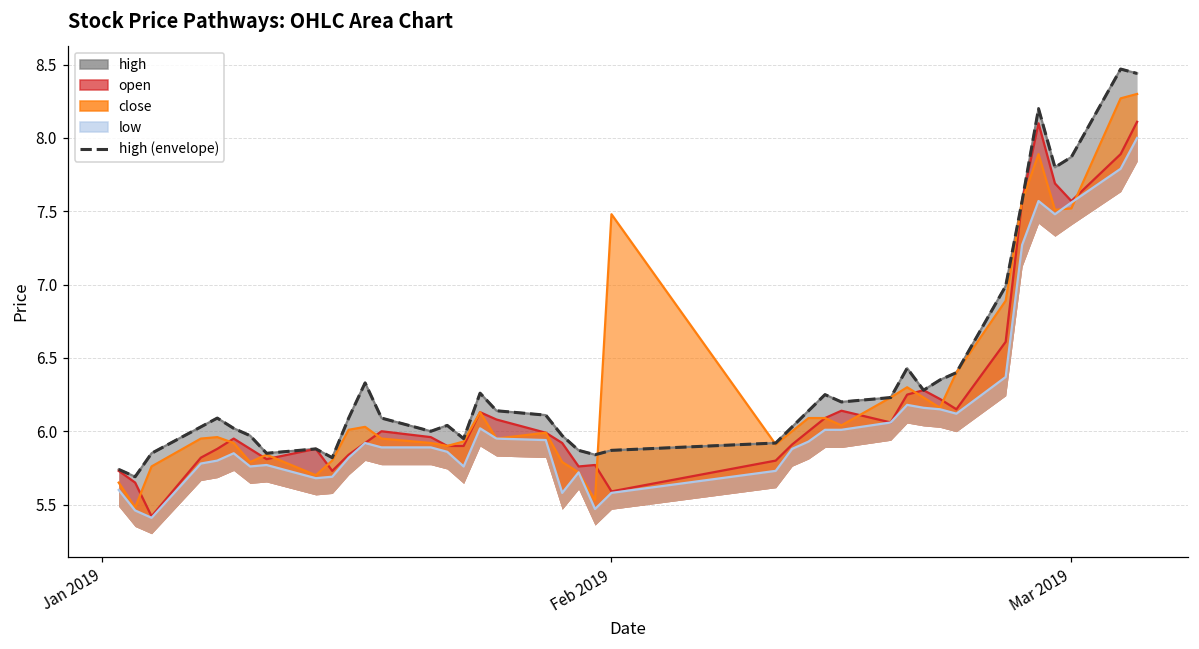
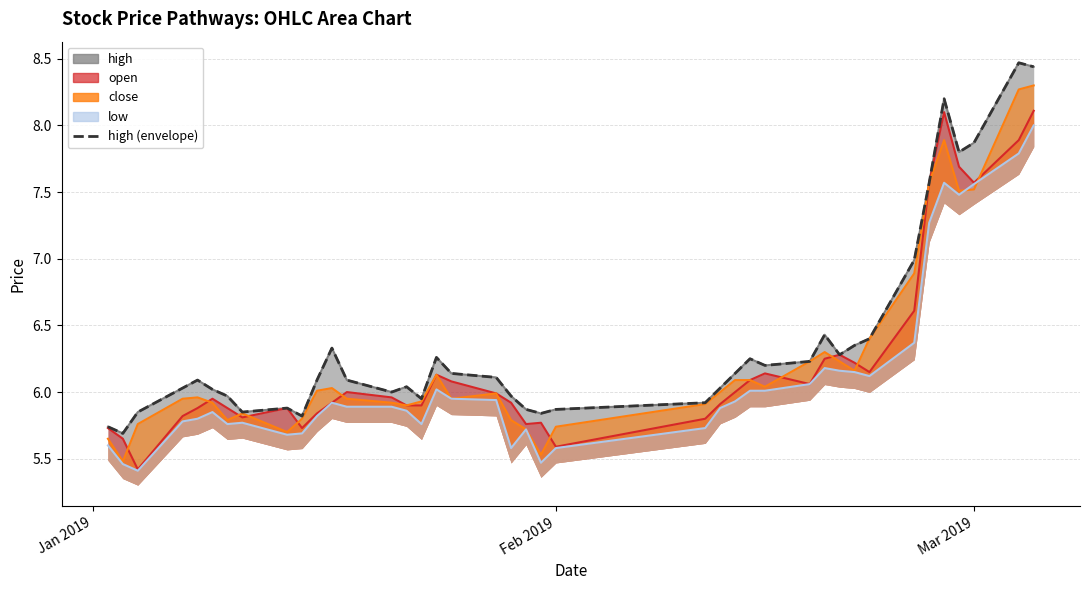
  {
    "high": {
      "Feb 2019": 5.87,
      "Mar 2019": 7.87
    },
    "close": {
-     "Feb 2019": 7.48,
+     "Feb 2019": 5.74,
      "Mar 2019": 7.52
    }
  }
